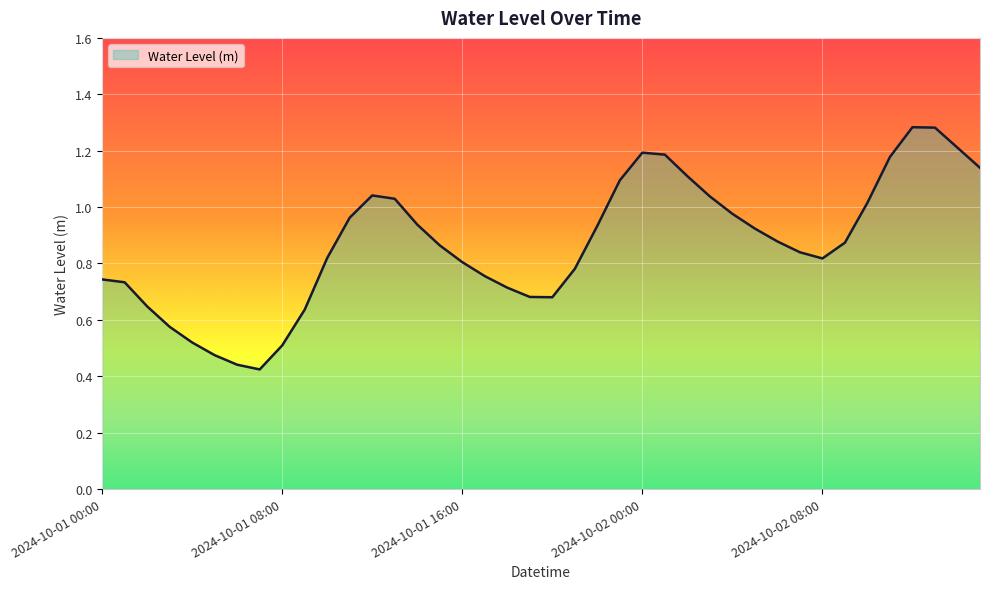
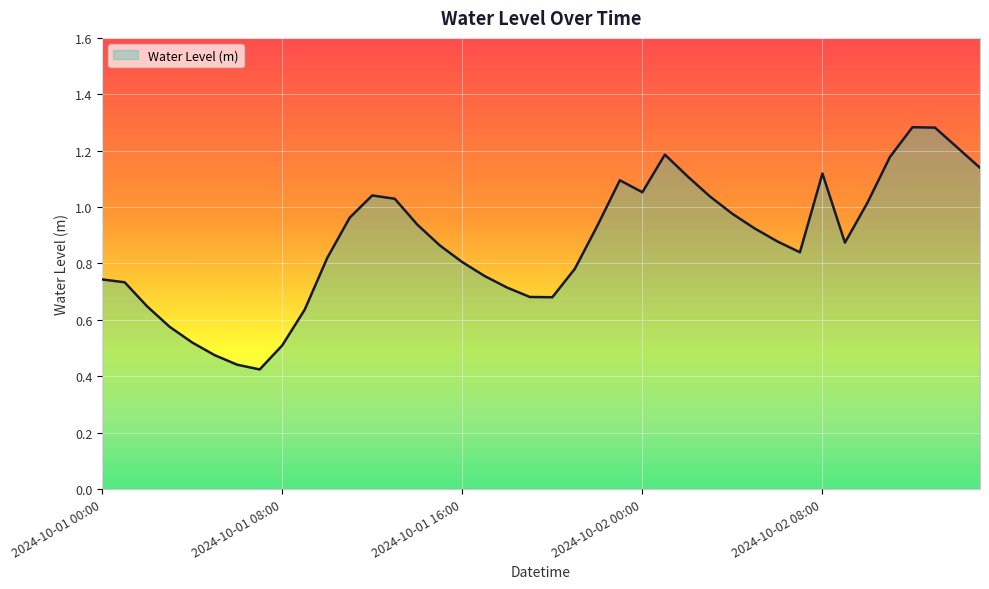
  {
    "2024-10-01 00:00": 0.74,
    "2024-10-01 08:00": 0.51,
    "2024-10-01 16:00": 0.80,
-   "2024-10-02 00:00": 1.19,
-   "2024-10-02 08:00": 0.82
+   "2024-10-02 00:00": 1.05,
+   "2024-10-02 08:00": 1.12
  }
